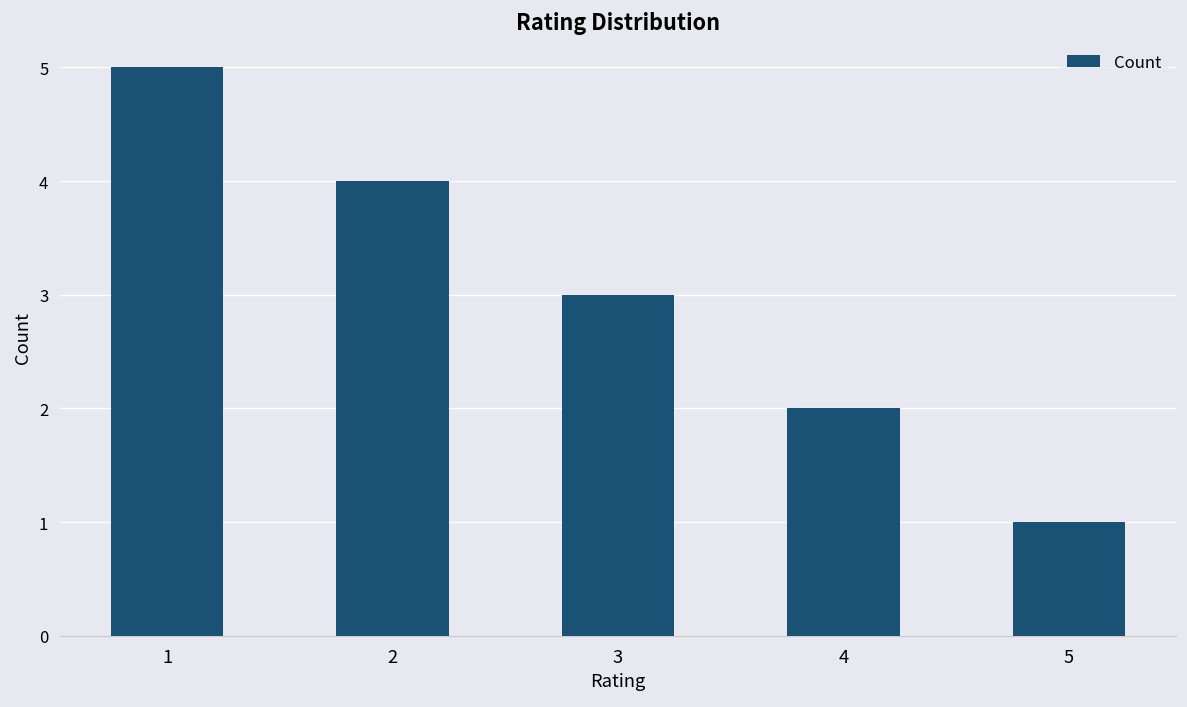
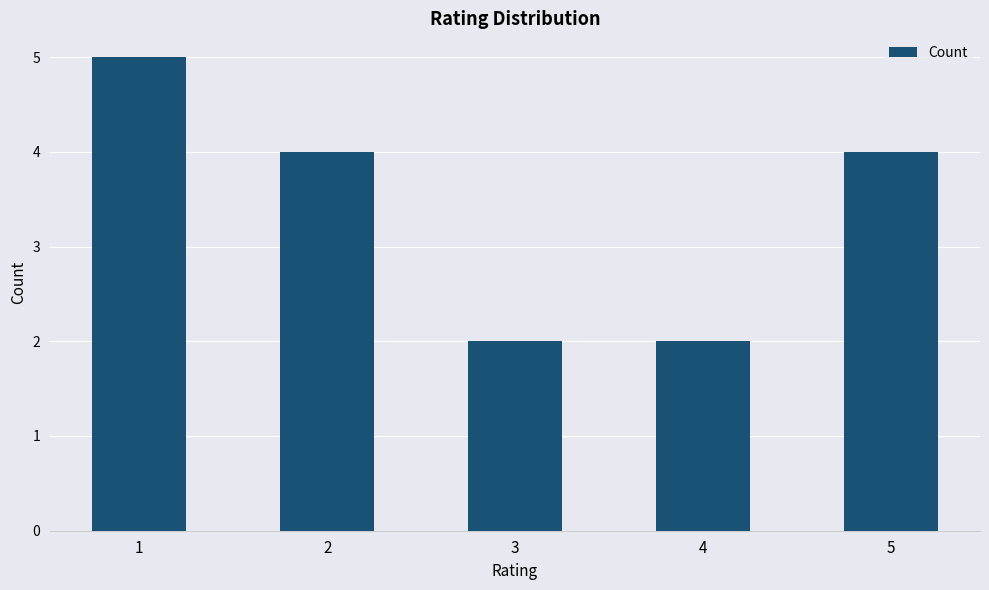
  {
    "1": 5,
    "2": 4,
-   "3": 3,
+   "3": 2,
    "4": 2,
-   "5": 1
+   "5": 4
  }
